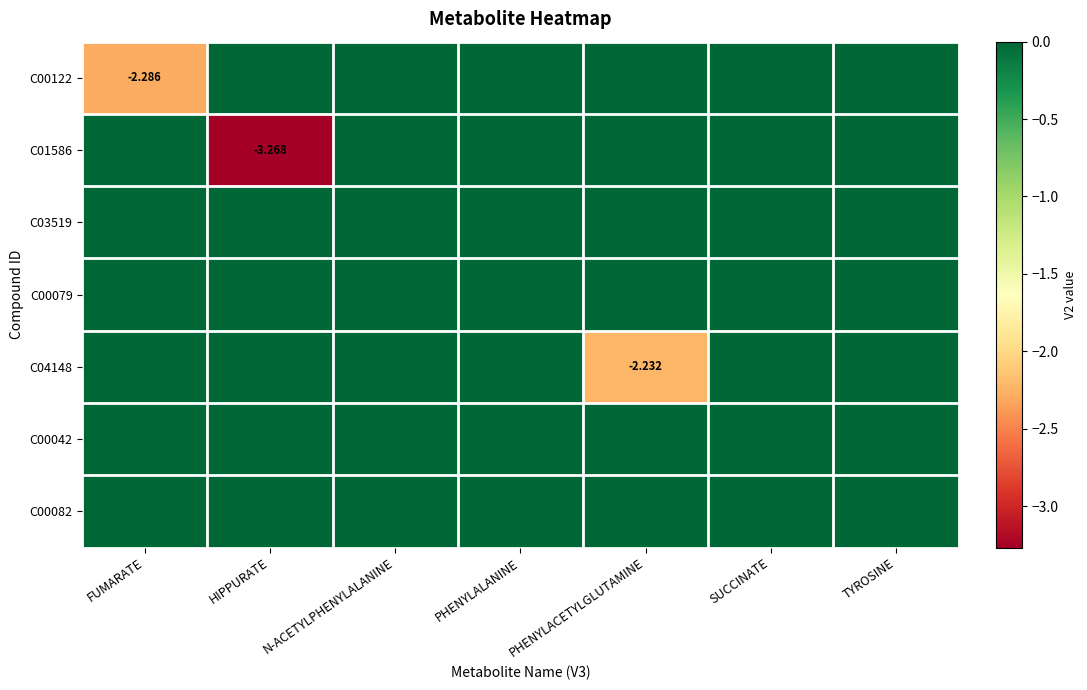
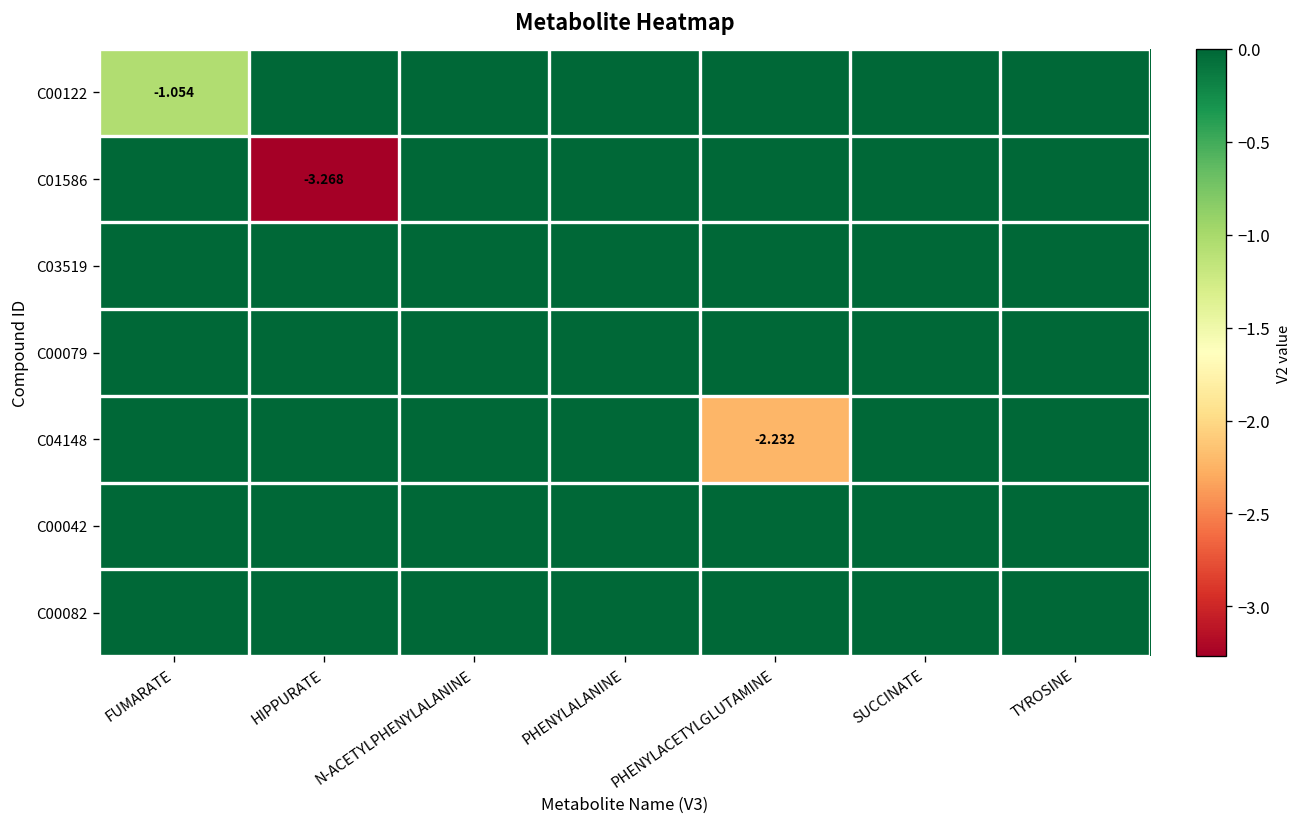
  {
    "C00122": {
-     "FUMARATE": -2.286
+     "FUMARATE": -1.054
    },
    "C01586": {
      "HIPPURATE": -3.268
    },
    "C04148": {
      "PHENYLACETYLGLUTAMINE": -2.232
    }
  }
